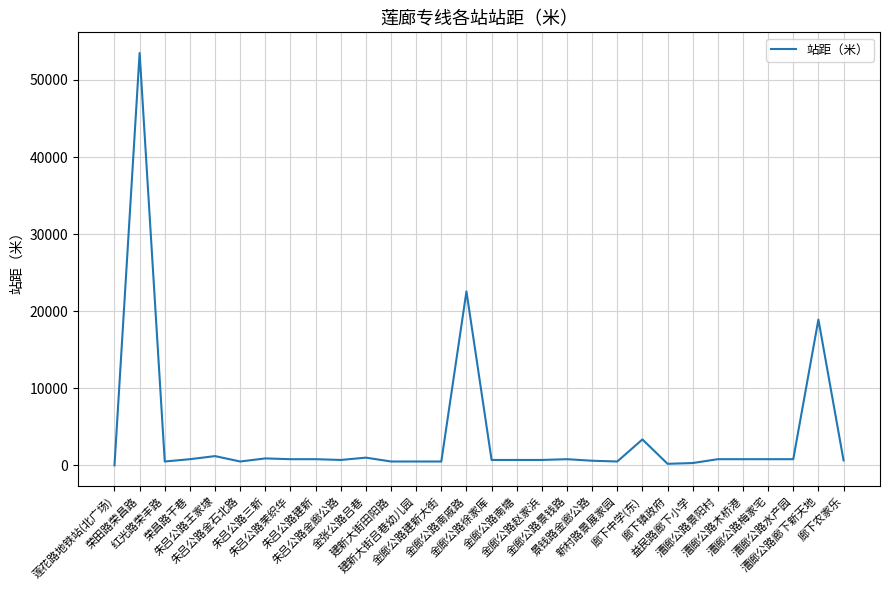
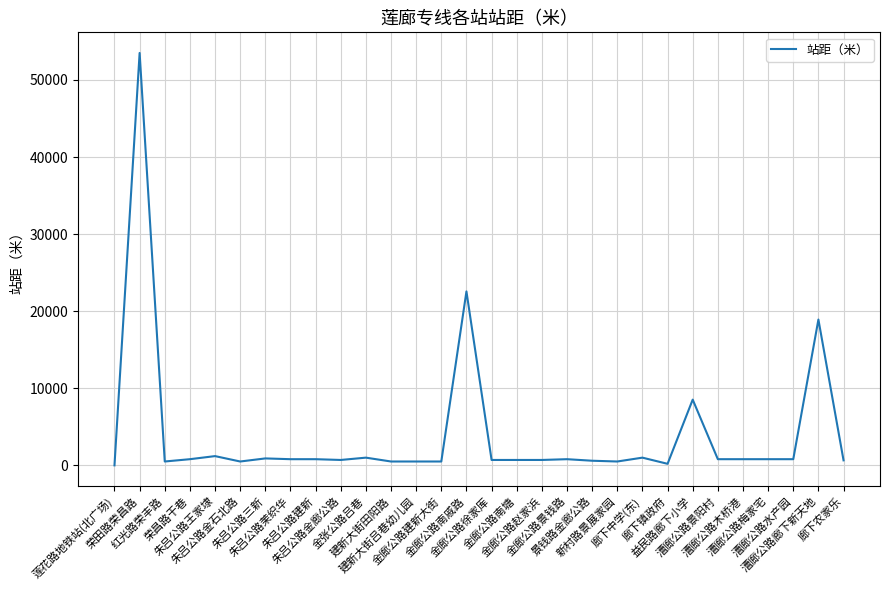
  {
    "莲花路地铁站(北广场)": 0,
    "荣田路荣昌路": 54000,
    "红光路荣丰路": 1000,
    "荣昌路干巷": 1000,
    "朱吕公路王家埭": 1000,
    "朱吕公路金石北路": 1000,
    "朱吕公路三新": 1000,
    "朱吕公路茉织华": 1000,
    "朱吕公路建新": 1000,
    "朱吕公路金廊公路": 1000,
    "金张公路吕巷": 1000,
    "建新大街田阳路": 1000,
    "建新大街吕巷幼儿园": 1000,
    "金廊公路建新大街": 1000,
    "金廊公路南戚路": 23000,
    "金廊公路徐家厍": 1000,
    "金廊公路南塘": 1000,
    "金廊公路赵家浜": 1000,
    "金廊公路景钱路": 1000,
    "景钱路金廊公路": 1000,
    "新村路景展家园": 1000,
-   "廊下中学(东)": 3000,
+   "廊下中学(东)": 1000,
    "廊下镇政府": 0,
-   "益民路廊下小学": 0,
+   "益民路廊下小学": 9000,
    "漕廊公路景阳村": 1000,
    "漕廊公路木桥港": 1000,
    "漕廊公路梅家宅": 1000,
    "漕廊公路水产园": 1000,
    "漕廊公路廊下新天地": 19000,
    "廊下农家乐": 1000
  }
